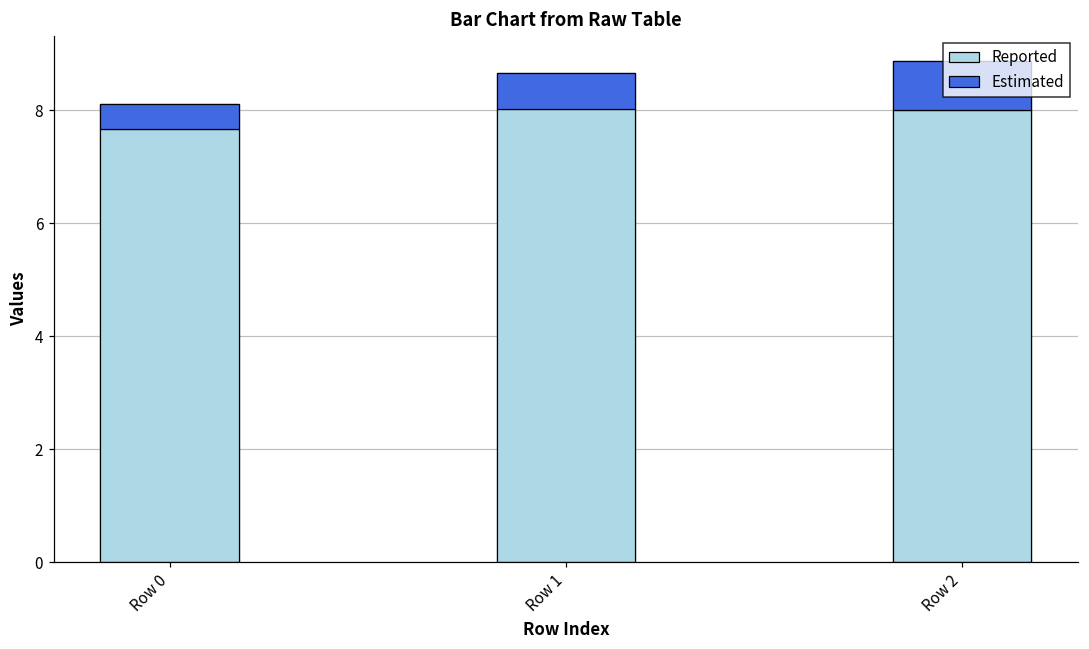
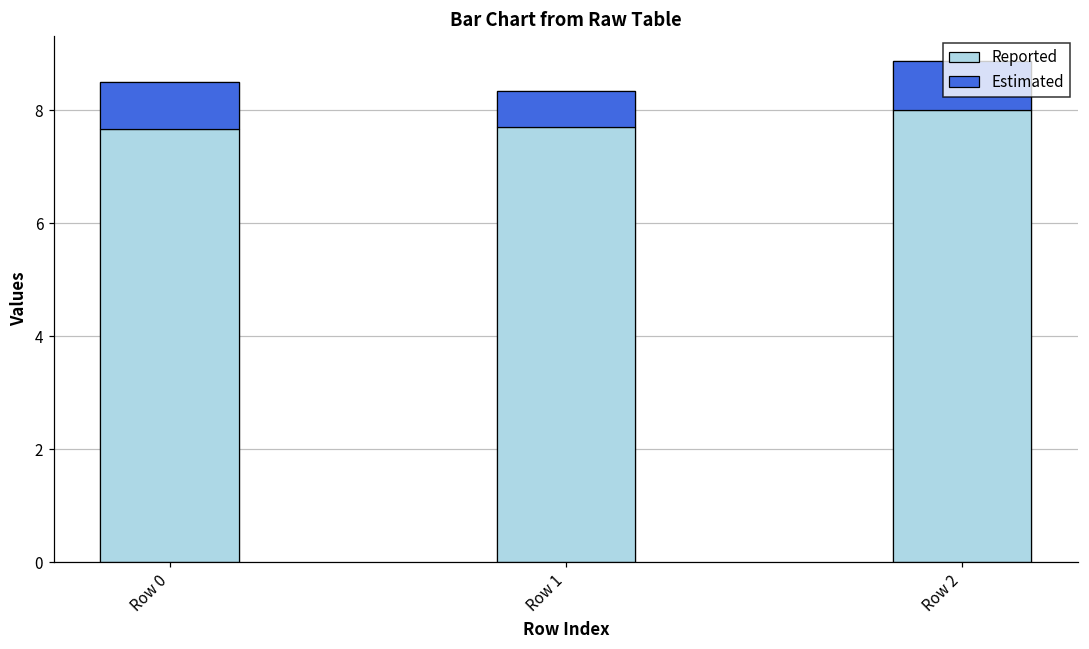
  {
    "Reported": {
      "Row 0": 7.7,
-     "Row 1": 8.0,
+     "Row 1": 7.7,
      "Row 2": 8.0
    },
    "Estimated": {
-     "Row 0": 0.4,
+     "Row 0": 0.8,
      "Row 1": 0.6
    }
  }
